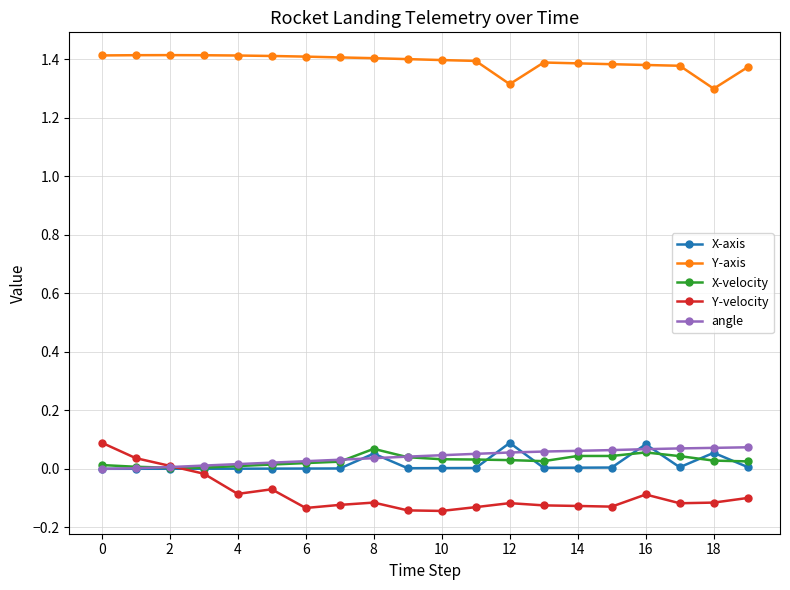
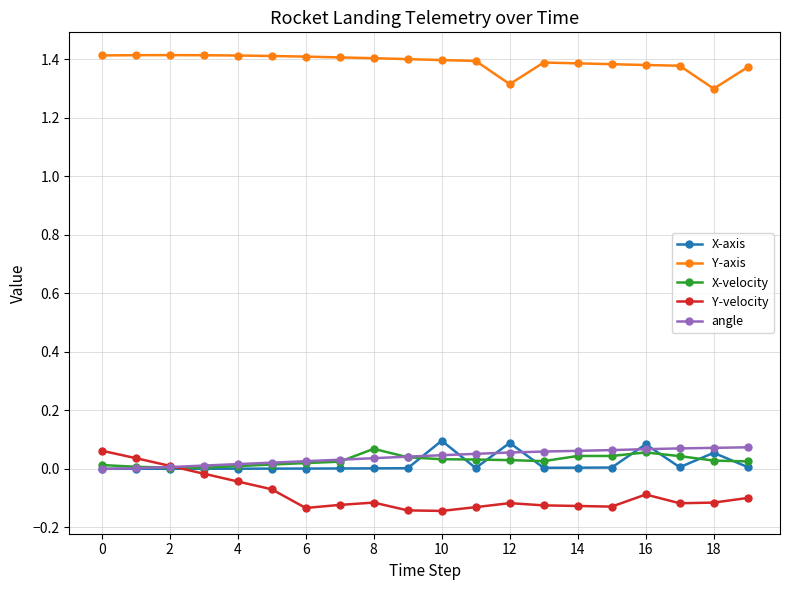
  {
    "X-axis": {
      "4": 0.00,
      "6": 0.00,
-     "8": 0.05,
-     "10": 0.00,
+     "8": 0.00,
+     "10": 0.10,
      "12": 0.09,
      "14": 0.00,
      "16": 0.08,
      "18": 0.05
    },
    "Y-axis": {
      "0": 1.41,
      "2": 1.41,
      "4": 1.41,
      "6": 1.41,
      "8": 1.40,
      "10": 1.40,
      "12": 1.31,
      "14": 1.39,
      "16": 1.38,
      "18": 1.30
    },
    "X-velocity": {
      "0": 0.01,
      "8": 0.07,
      "10": 0.03,
      "12": 0.03,
      "14": 0.04,
      "16": 0.06,
      "18": 0.03
    },
    "Y-velocity": {
-     "0": 0.09,
-     "4": -0.09,
+     "0": 0.06,
+     "4": -0.04,
      "6": -0.13,
      "8": -0.12,
      "10": -0.14,
      "12": -0.12,
      "14": -0.13,
      "16": -0.09,
      "18": -0.12
    },
    "angle": {
      "8": 0.04,
      "10": 0.05,
      "12": 0.06,
      "14": 0.06,
      "16": 0.07,
      "18": 0.07
    }
  }
